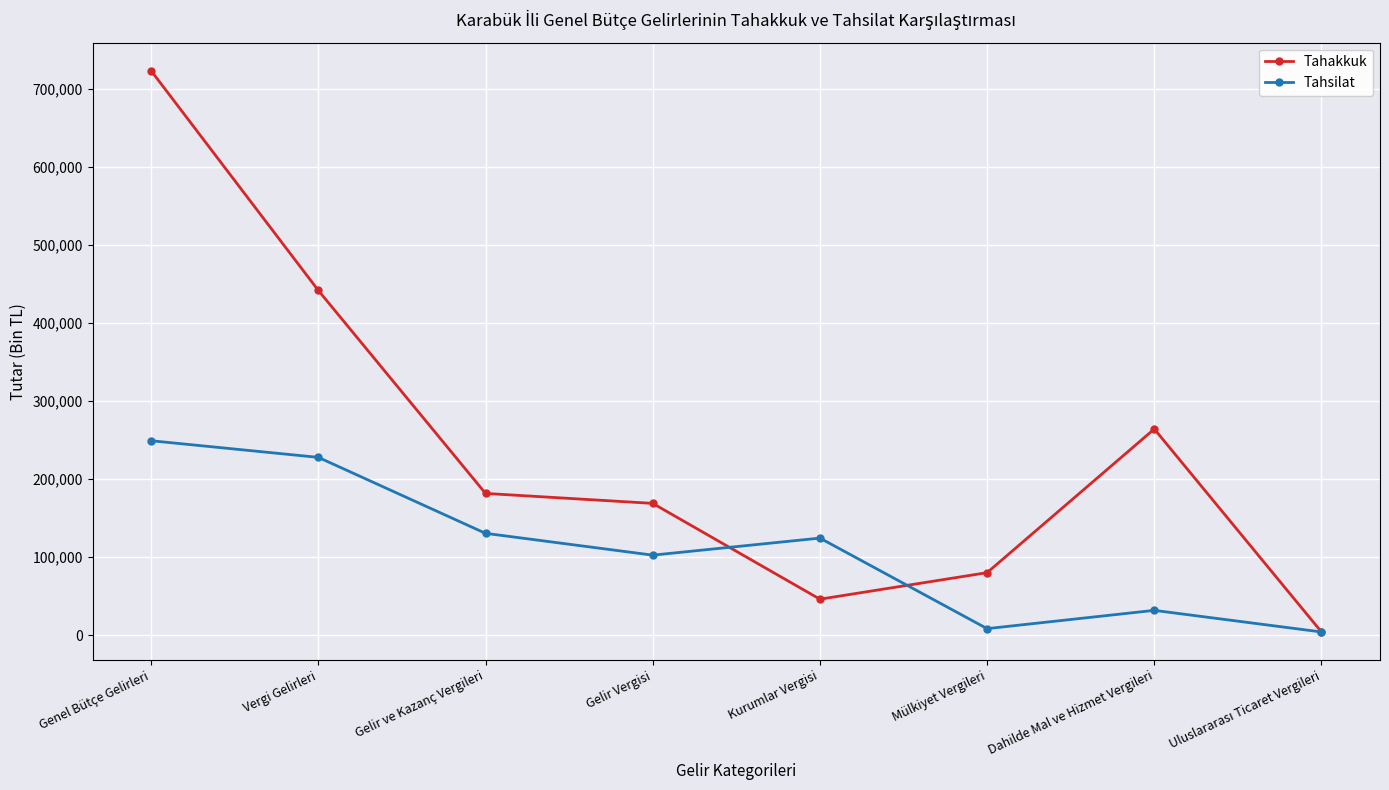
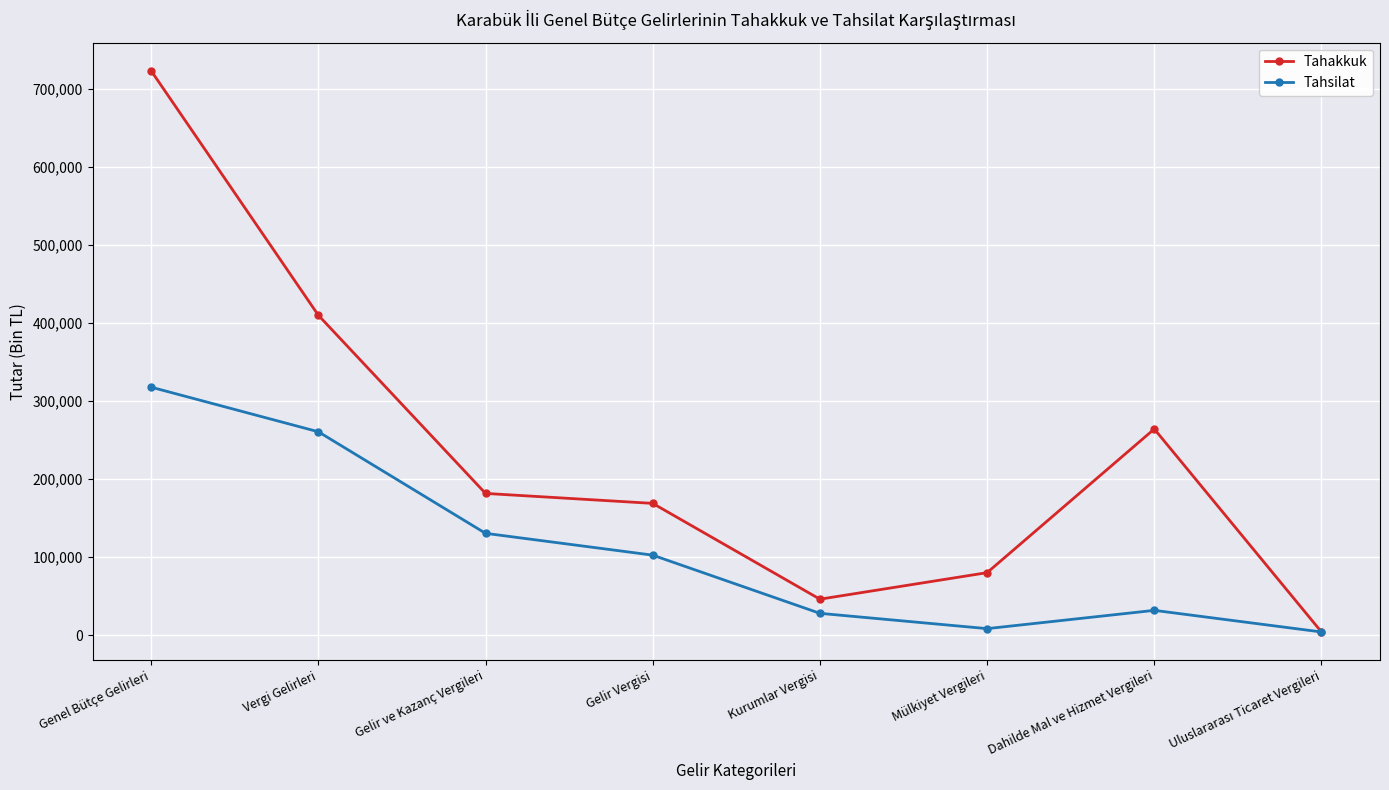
  {
    "Tahakkuk": {
      "Genel Bütçe Gelirleri": "720,000",
-     "Vergi Gelirleri": "440,000",
+     "Vergi Gelirleri": "410,000",
      "Gelir ve Kazanç Vergileri": "180,000",
      "Gelir Vergisi": "170,000",
      "Kurumlar Vergisi": "50,000",
      "Mülkiyet Vergileri": "80,000",
      "Dahilde Mal ve Hizmet Vergileri": "260,000"
    },
    "Tahsilat": {
-     "Genel Bütçe Gelirleri": "250,000",
-     "Vergi Gelirleri": "230,000",
+     "Genel Bütçe Gelirleri": "320,000",
+     "Vergi Gelirleri": "260,000",
      "Gelir ve Kazanç Vergileri": "130,000",
      "Gelir Vergisi": "100,000",
-     "Kurumlar Vergisi": "120,000",
+     "Kurumlar Vergisi": "30,000",
      "Mülkiyet Vergileri": "10,000",
      "Dahilde Mal ve Hizmet Vergileri": "30,000"
    }
  }
